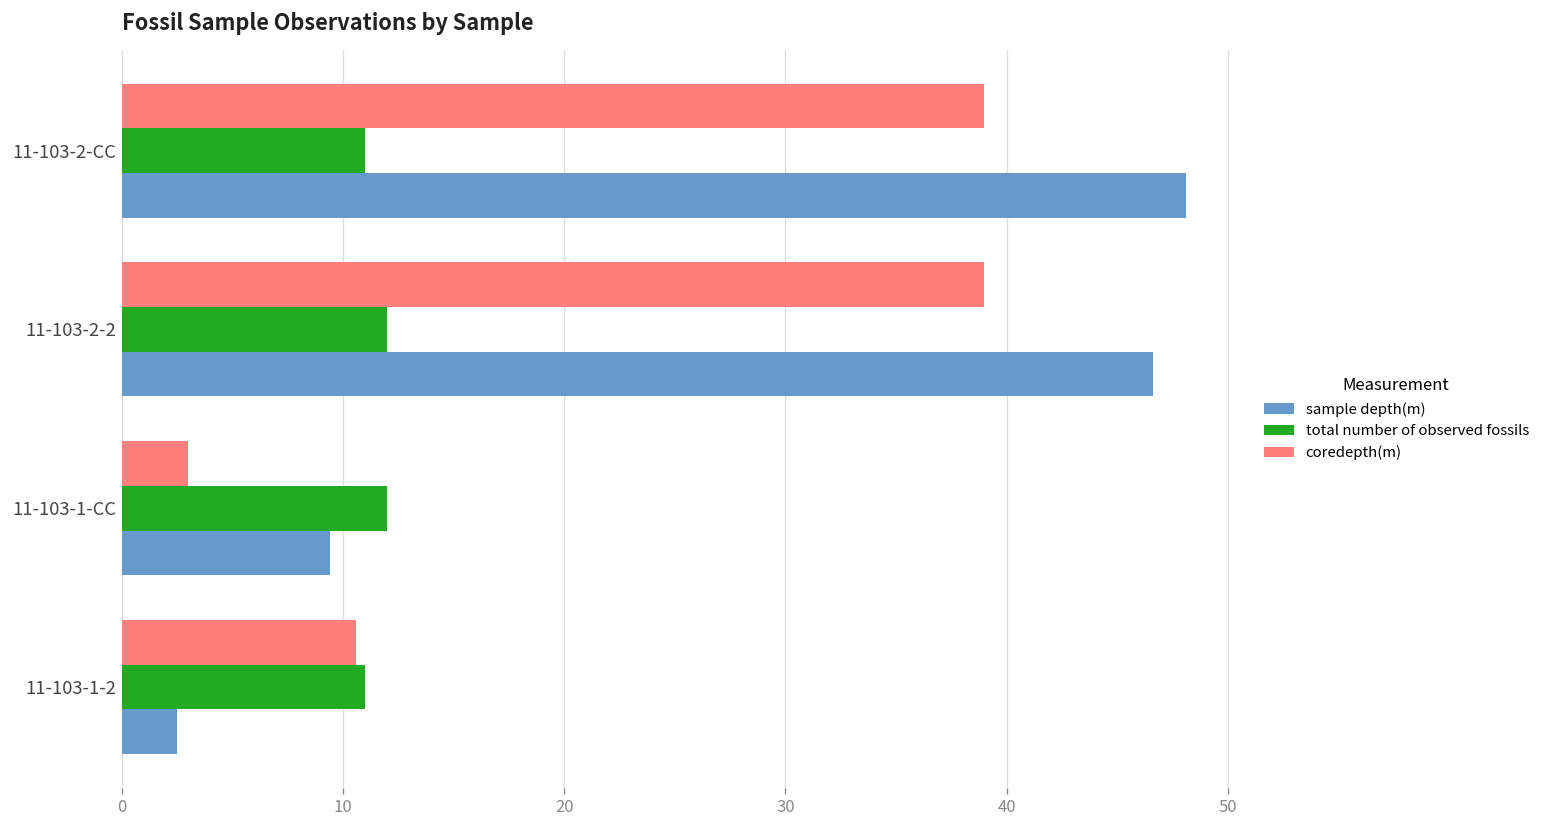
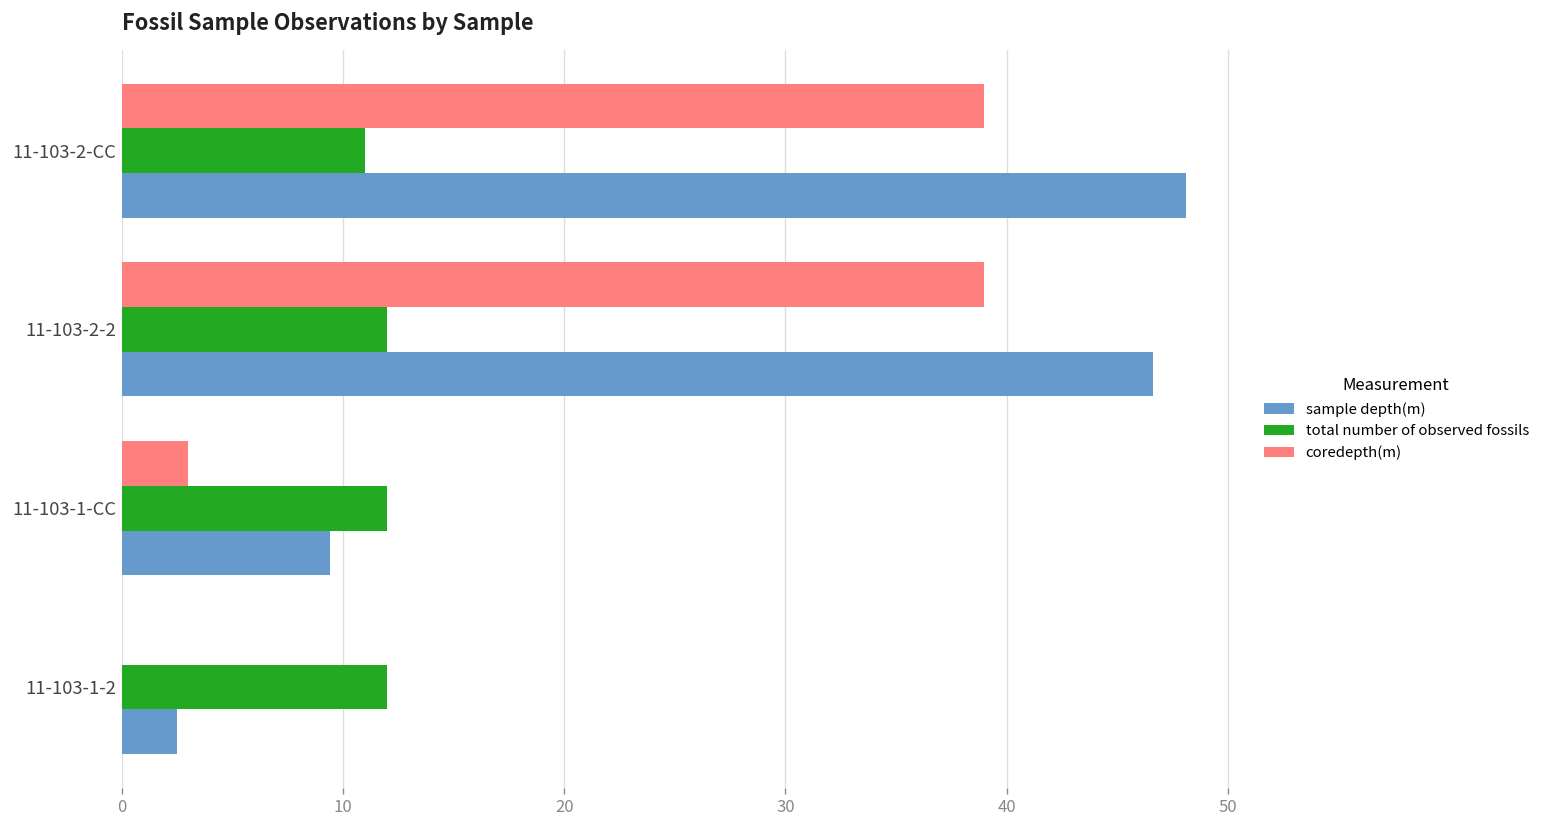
  {
    "sample depth(m)": {
      "11-103-2-CC": 48.1,
      "11-103-2-2": 46.6,
      "11-103-1-CC": 9.4,
      "11-103-1-2": 2.5
    },
    "total number of observed fossils": {
      "11-103-2-CC": 11,
      "11-103-2-2": 12,
      "11-103-1-CC": 12,
-     "11-103-1-2": 11
+     "11-103-1-2": 12
    },
    "coredepth(m)": {
      "11-103-2-CC": 39.0,
      "11-103-2-2": 39.0,
      "11-103-1-CC": 3.0,
-     "11-103-1-2": 10.6
+     "11-103-1-2": 0.0
    }
  }
